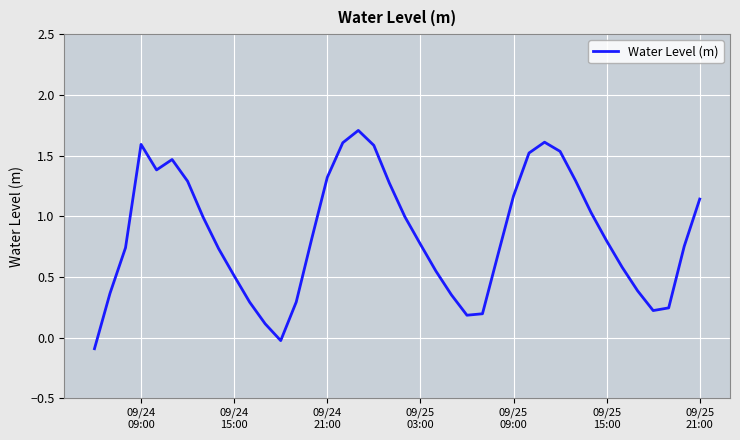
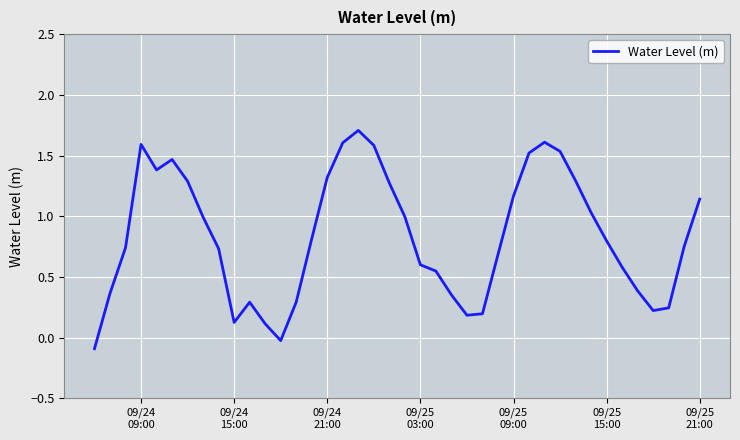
  {
    "09/24 09:00": 1.59,
-   "09/24 15:00": 0.51,
+   "09/24 15:00": 0.12,
    "09/24 21:00": 1.32,
-   "09/25 03:00": 0.77,
+   "09/25 03:00": 0.60,
    "09/25 09:00": 1.17,
    "09/25 15:00": 0.80,
    "09/25 21:00": 1.14
  }
